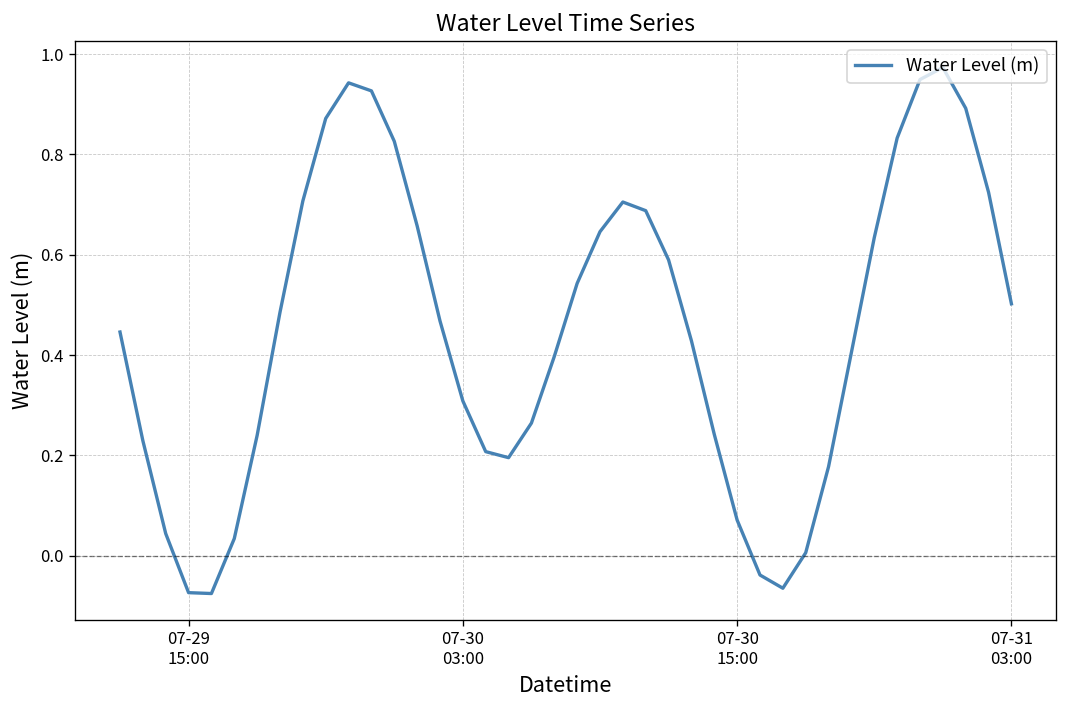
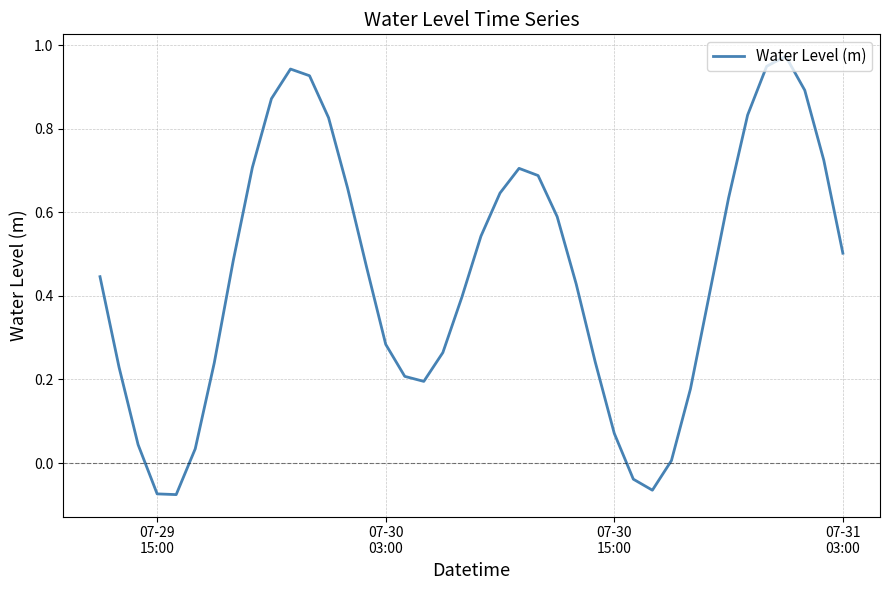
  {
    "07-29 15:00": -0.07,
-   "07-30 03:00": 0.31,
+   "07-30 03:00": 0.28,
    "07-30 15:00": 0.07,
    "07-31 03:00": 0.50
  }
